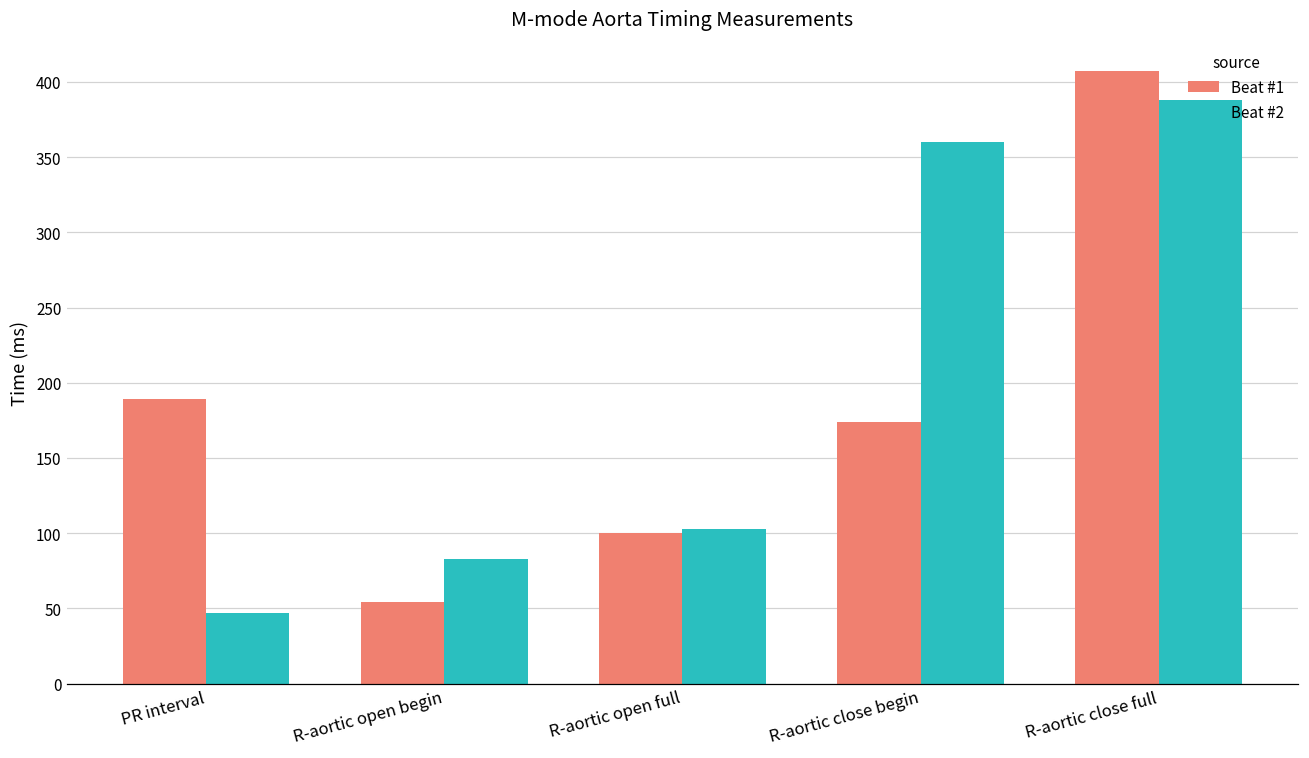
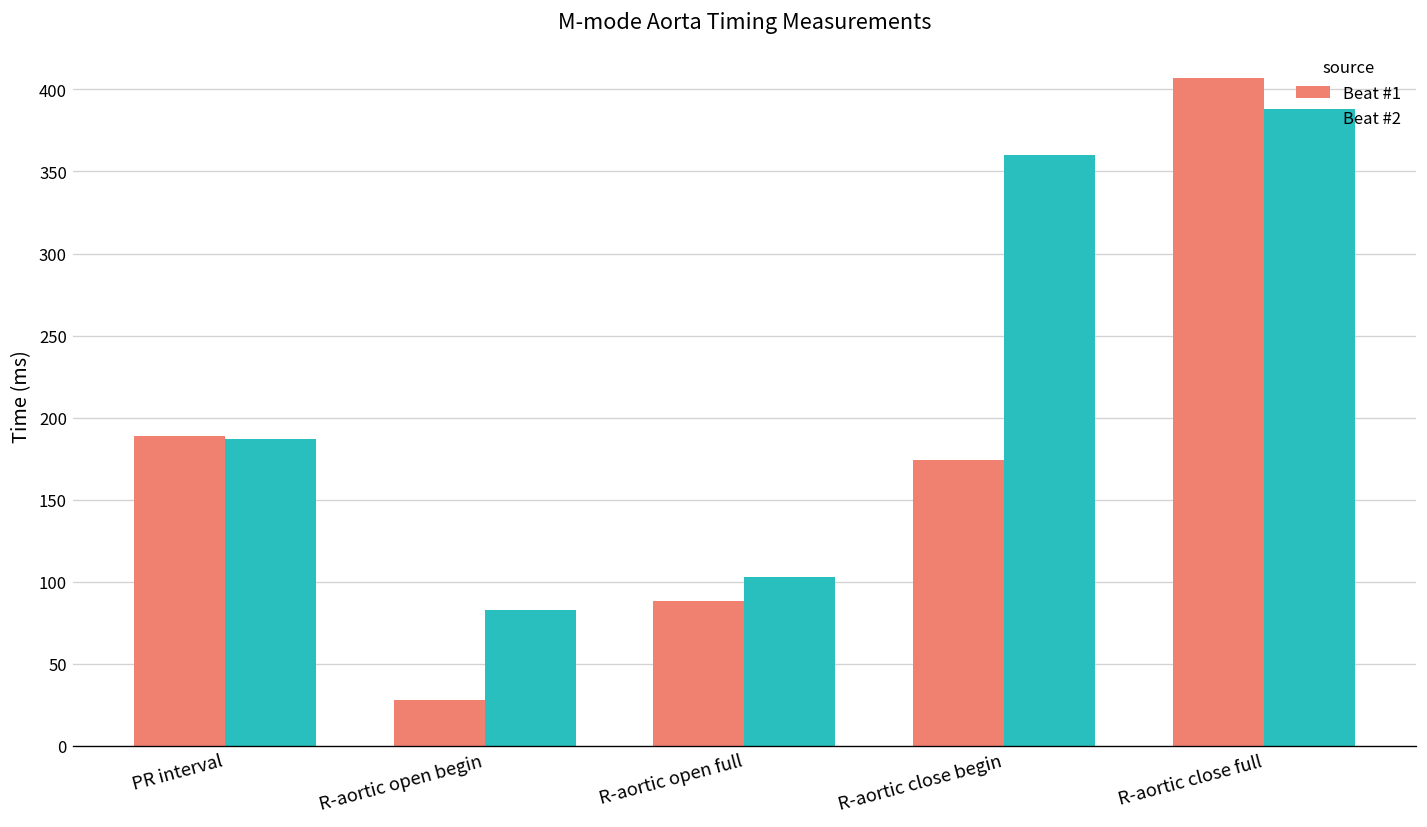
  {
    "Beat #1": {
      "PR interval": 189,
-     "R-aortic open begin": 54,
-     "R-aortic open full": 100,
+     "R-aortic open begin": 28,
+     "R-aortic open full": 88,
      "R-aortic close begin": 174,
      "R-aortic close full": 407
    },
    "Beat #2": {
-     "PR interval": 47,
+     "PR interval": 187,
      "R-aortic open begin": 83,
      "R-aortic open full": 103,
      "R-aortic close begin": 360,
      "R-aortic close full": 388
    }
  }
